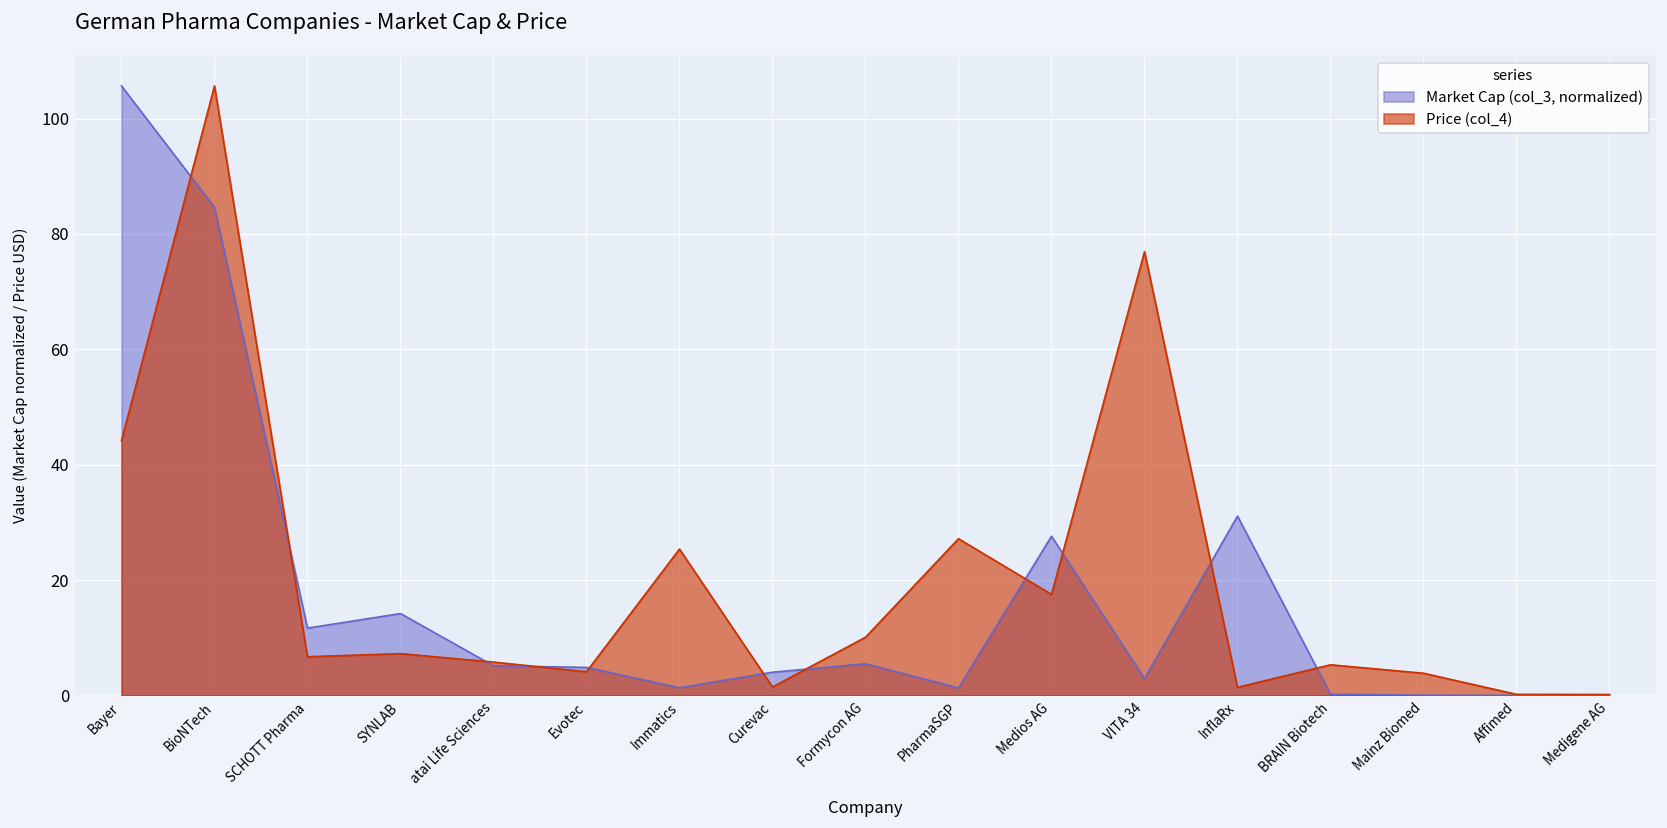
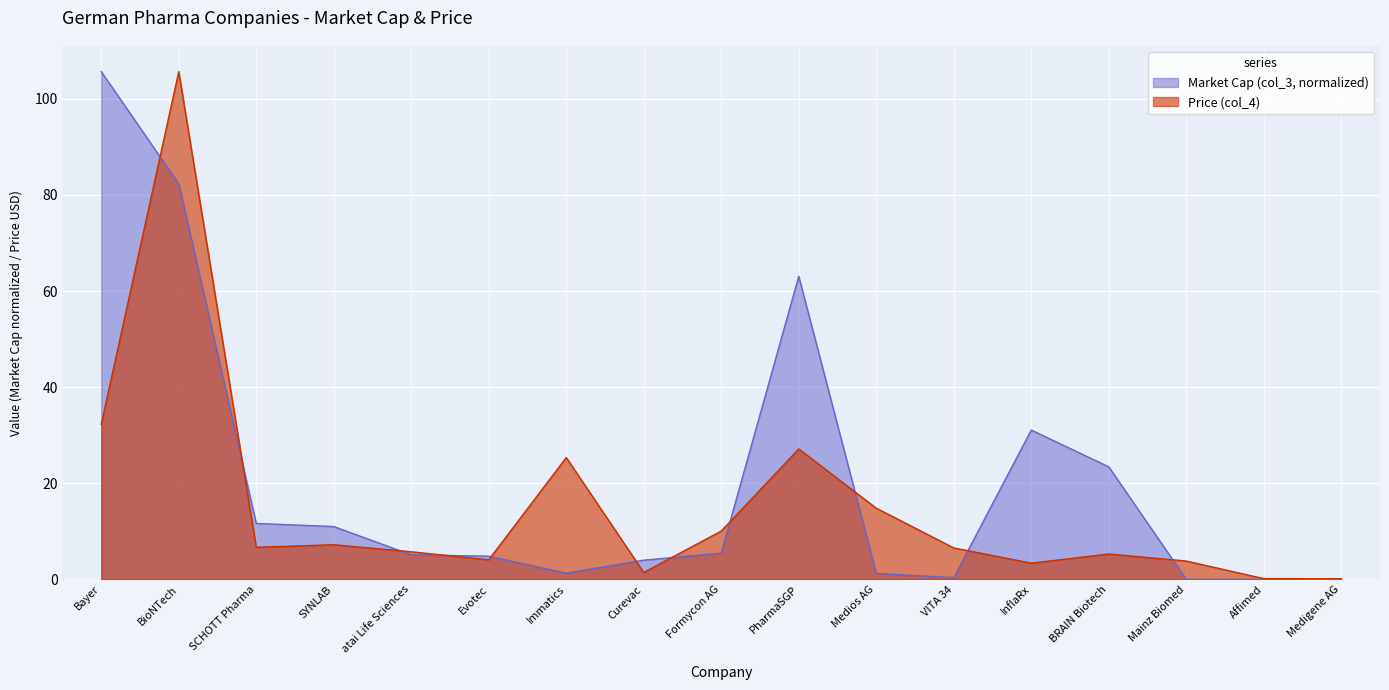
  {
    "Market Cap (col_3, normalized)": {
      "Bayer": 106,
-     "BioNTech": 85,
+     "BioNTech": 82,
      "SCHOTT Pharma": 12,
-     "SYNLAB": 14,
+     "SYNLAB": 11,
      "atai Life Sciences": 5,
      "Evotec": 5,
      "Immatics": 1,
      "Curevac": 4,
      "Formycon AG": 5,
-     "PharmaSGP": 1,
-     "Medios AG": 28,
-     "VITA 34": 3,
+     "PharmaSGP": 63,
+     "Medios AG": 1,
+     "VITA 34": 0,
      "InflaRx": 31,
-     "BRAIN Biotech": 0,
+     "BRAIN Biotech": 23,
      "Mainz Biomed": 0
    },
    "Price (col_4)": {
-     "Bayer": 44,
+     "Bayer": 32,
      "BioNTech": 106,
      "SCHOTT Pharma": 7,
      "SYNLAB": 7,
      "atai Life Sciences": 6,
      "Evotec": 4,
      "Immatics": 25,
      "Curevac": 1,
      "Formycon AG": 10,
      "PharmaSGP": 27,
-     "Medios AG": 18,
-     "VITA 34": 77,
-     "InflaRx": 1,
+     "Medios AG": 15,
+     "VITA 34": 7,
+     "InflaRx": 3,
      "BRAIN Biotech": 5,
      "Mainz Biomed": 4
    }
  }
